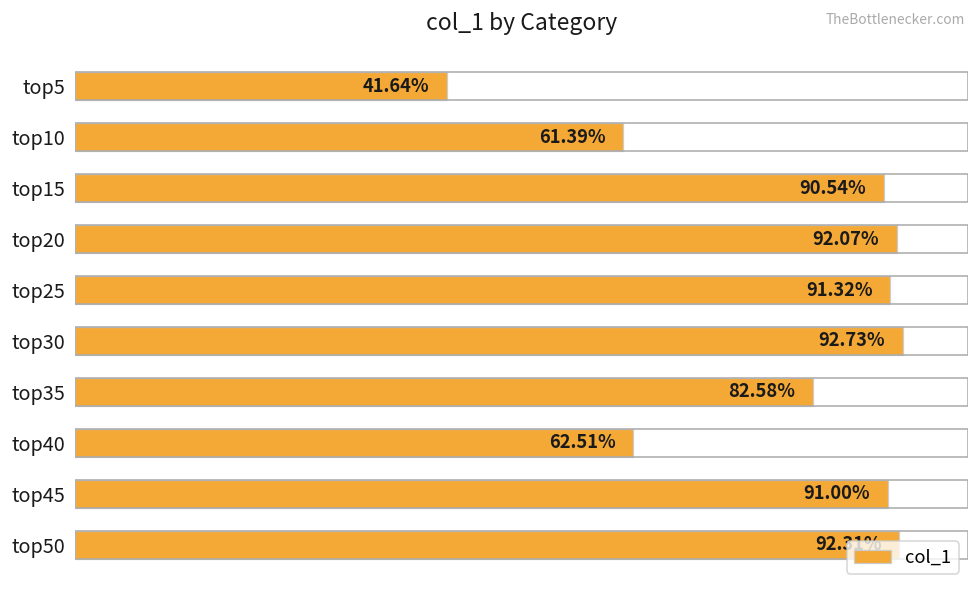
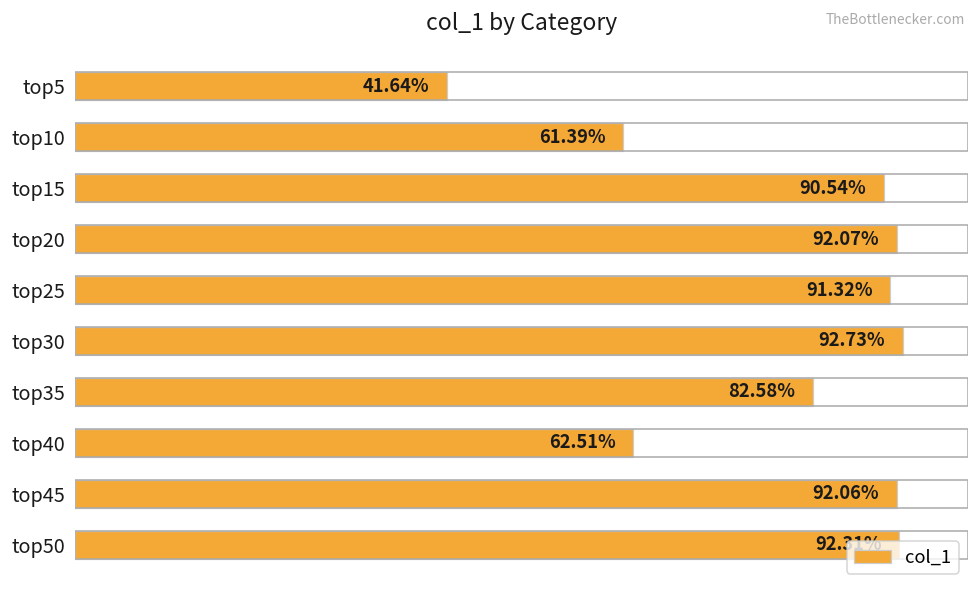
  {
    "top5": "41.64%",
    "top10": "61.39%",
    "top15": "90.54%",
    "top20": "92.07%",
    "top25": "91.32%",
    "top30": "92.73%",
    "top35": "82.58%",
    "top40": "62.51%",
-   "top45": "91.00%"
+   "top45": "92.06%"
  }
